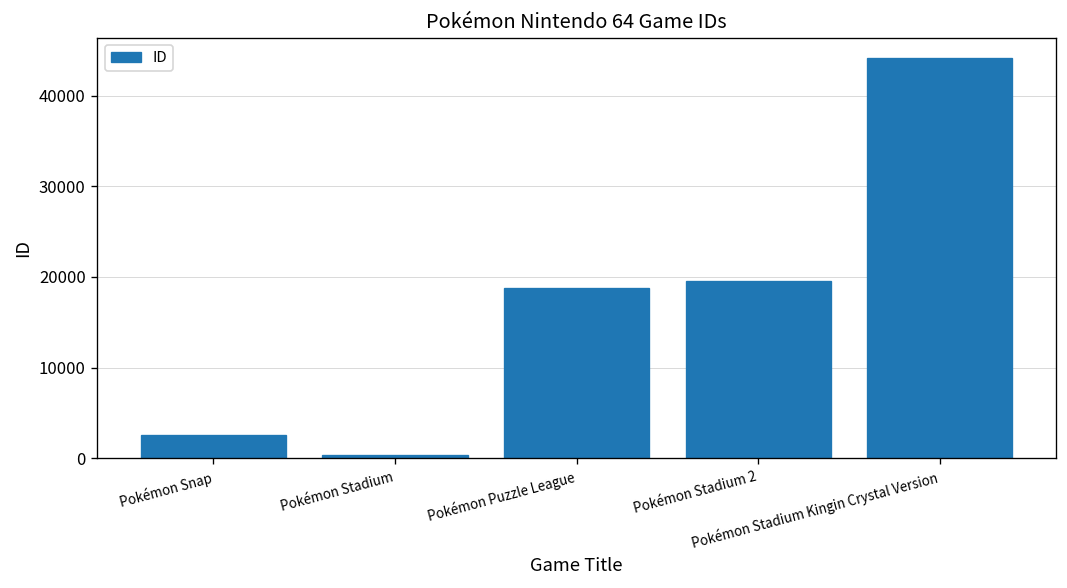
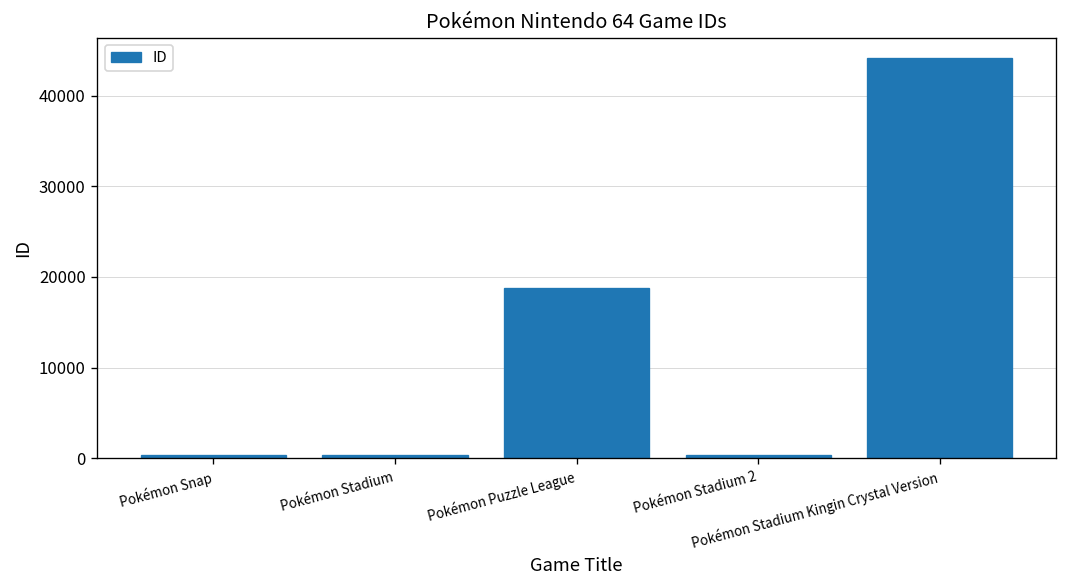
  {
-   "Pokémon Snap": 3000,
+   "Pokémon Snap": 0,
    "Pokémon Stadium": 0,
    "Pokémon Puzzle League": 19000,
-   "Pokémon Stadium 2": 20000,
+   "Pokémon Stadium 2": 0,
    "Pokémon Stadium Kingin Crystal Version": 44000
  }
